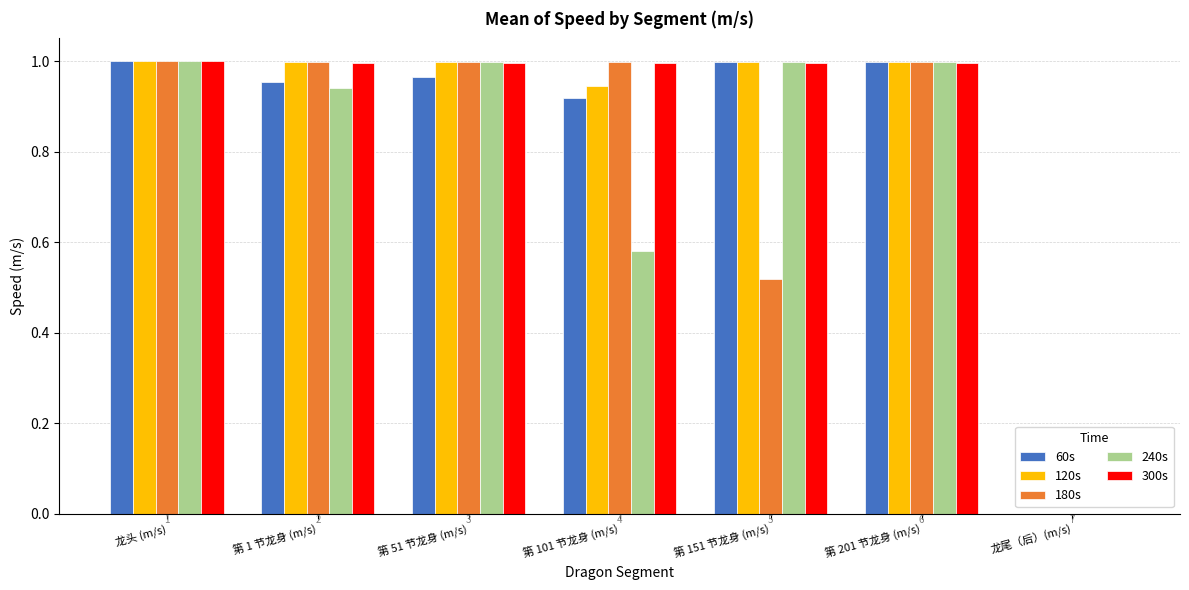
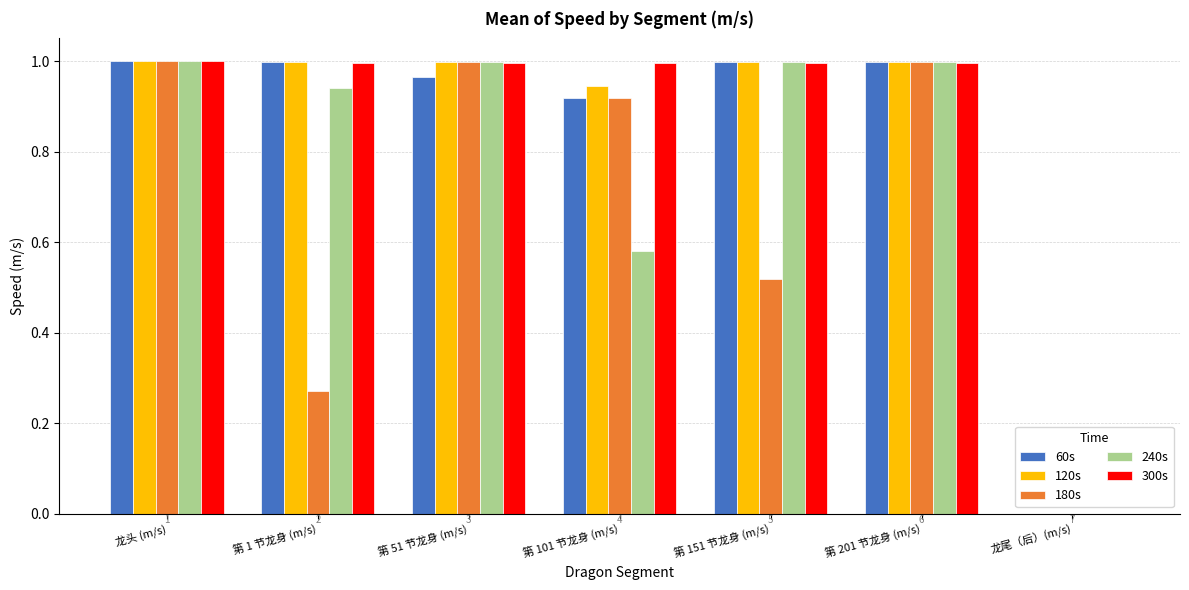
  {
    "60s": {
      "龙头 (m/s)": 1.00,
-     "第 1 节龙身 (m/s)": 0.95,
+     "第 1 节龙身 (m/s)": 1.00,
      "第 51 节龙身 (m/s)": 0.96,
      "第 101 节龙身 (m/s)": 0.92,
      "第 151 节龙身 (m/s)": 1.00,
      "第 201 节龙身 (m/s)": 1.00,
      "龙尾（后）(m/s)": 0.00
    },
    "120s": {
      "龙头 (m/s)": 1.00,
      "第 1 节龙身 (m/s)": 1.00,
      "第 51 节龙身 (m/s)": 1.00,
      "第 101 节龙身 (m/s)": 0.94,
      "第 151 节龙身 (m/s)": 1.00,
      "第 201 节龙身 (m/s)": 1.00,
      "龙尾（后）(m/s)": 0.00
    },
    "180s": {
      "龙头 (m/s)": 1.00,
-     "第 1 节龙身 (m/s)": 1.00,
+     "第 1 节龙身 (m/s)": 0.27,
      "第 51 节龙身 (m/s)": 1.00,
-     "第 101 节龙身 (m/s)": 1.00,
+     "第 101 节龙身 (m/s)": 0.92,
      "第 151 节龙身 (m/s)": 0.52,
      "第 201 节龙身 (m/s)": 1.00
    },
    "240s": {
      "龙头 (m/s)": 1.00,
      "第 1 节龙身 (m/s)": 0.94,
      "第 51 节龙身 (m/s)": 1.00,
      "第 101 节龙身 (m/s)": 0.58,
      "第 151 节龙身 (m/s)": 1.00,
      "第 201 节龙身 (m/s)": 1.00,
      "龙尾（后）(m/s)": 0.00
    },
    "300s": {
      "龙头 (m/s)": 1.00,
      "第 1 节龙身 (m/s)": 1.00,
      "第 51 节龙身 (m/s)": 1.00,
      "第 101 节龙身 (m/s)": 1.00,
      "第 151 节龙身 (m/s)": 1.00,
      "第 201 节龙身 (m/s)": 1.00,
      "龙尾（后）(m/s)": 0.00
    }
  }
